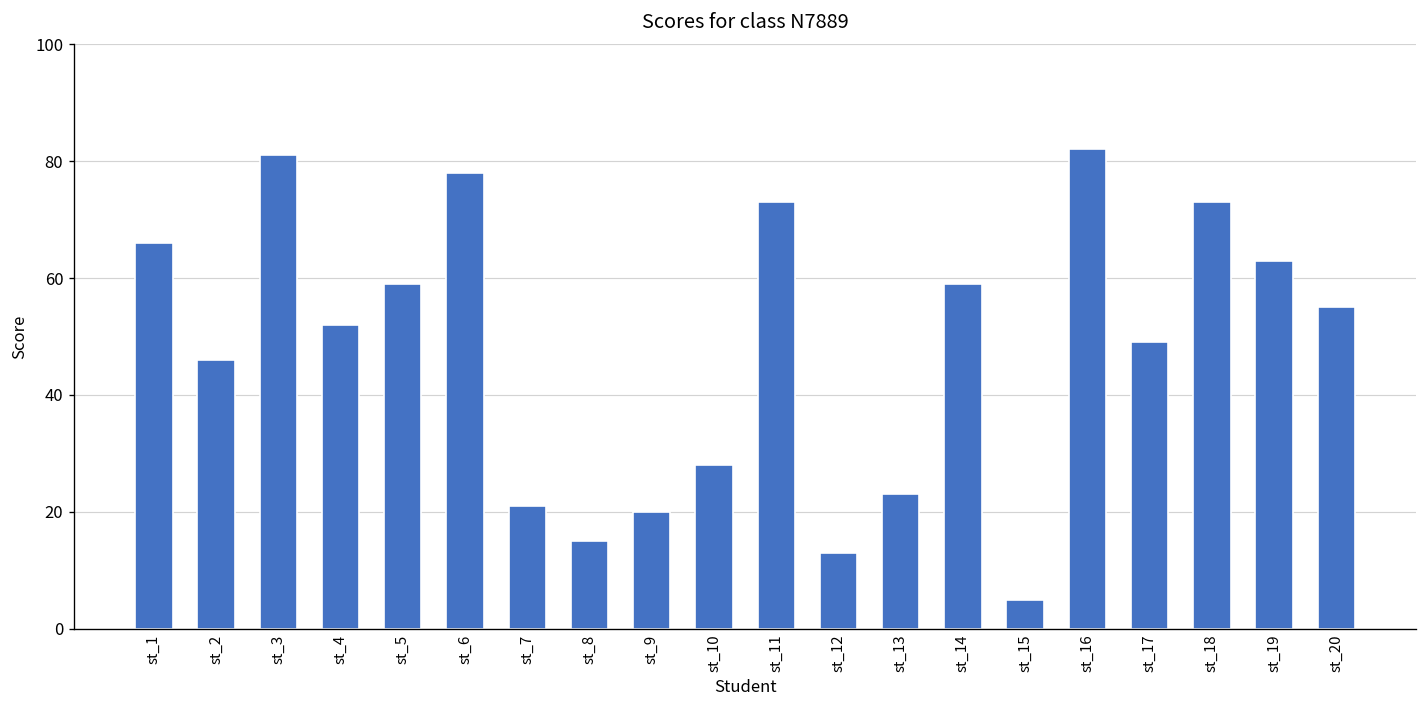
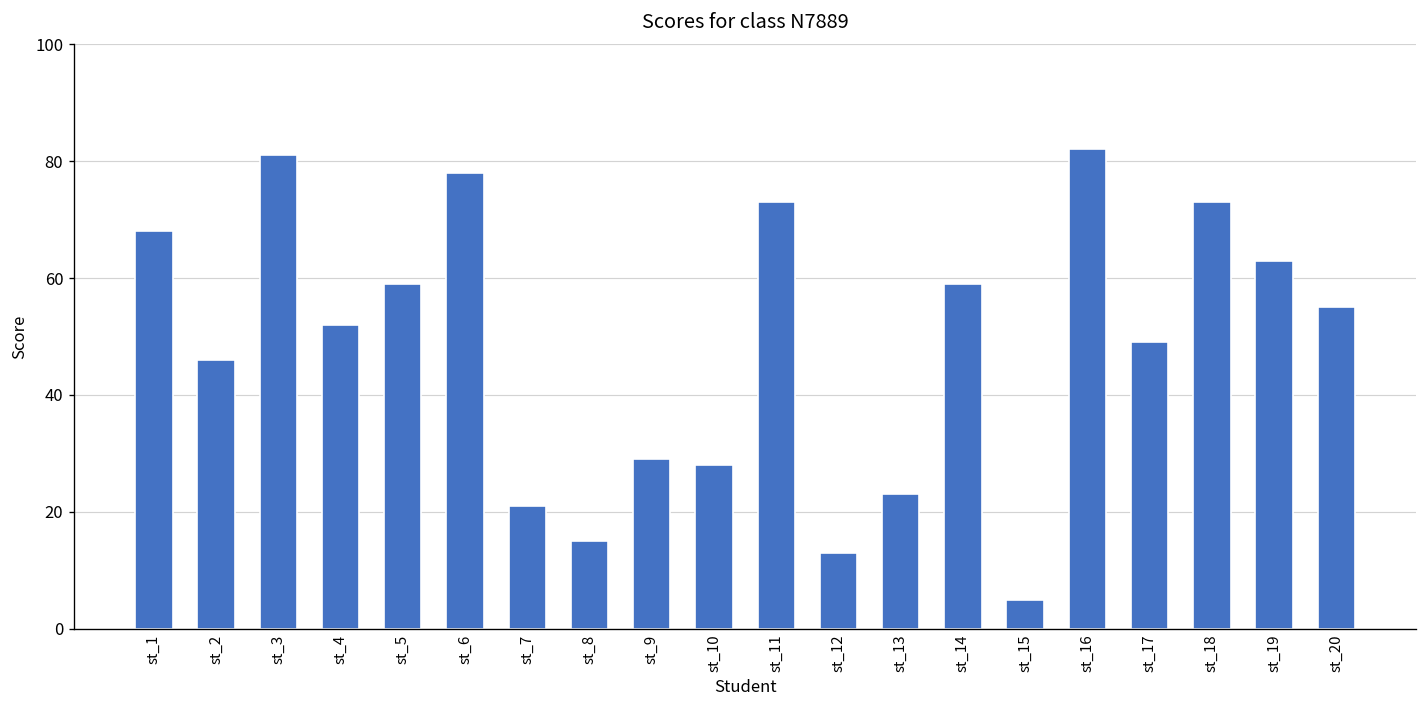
  {
-   "st_1": 66,
+   "st_1": 68,
    "st_2": 46,
    "st_3": 81,
    "st_4": 52,
    "st_5": 59,
    "st_6": 78,
    "st_7": 21,
    "st_8": 15,
-   "st_9": 20,
+   "st_9": 29,
    "st_10": 28,
    "st_11": 73,
    "st_12": 13,
    "st_13": 23,
    "st_14": 59,
    "st_15": 5,
    "st_16": 82,
    "st_17": 49,
    "st_18": 73,
    "st_19": 63,
    "st_20": 55
  }
